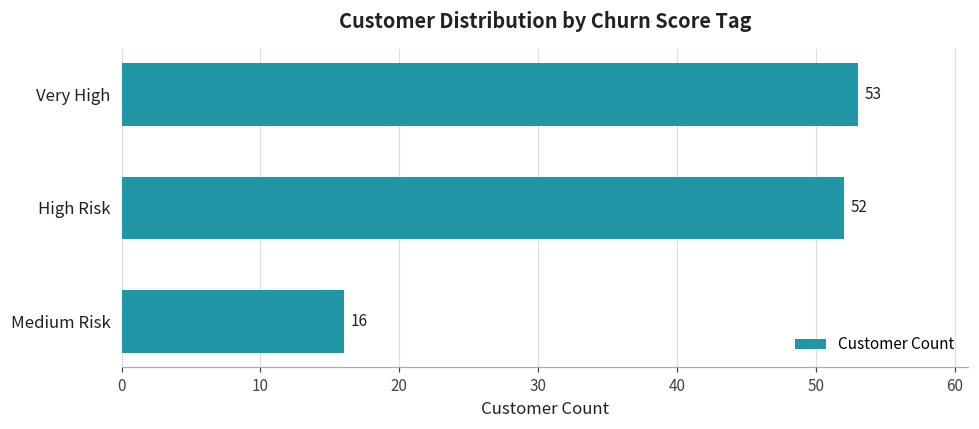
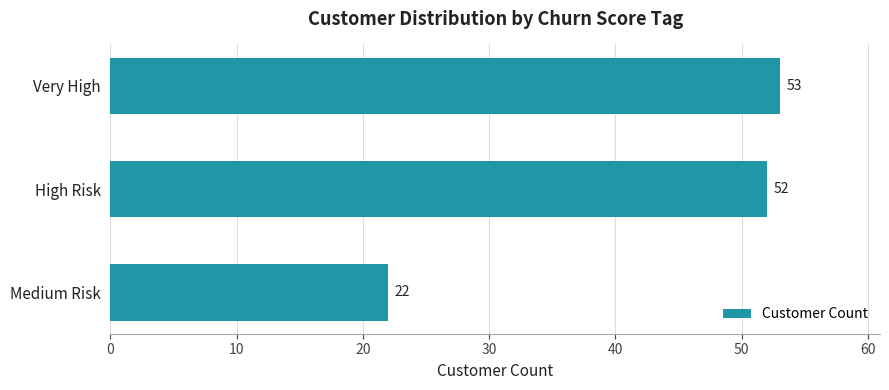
  {
    "Very High": 53,
    "High Risk": 52,
-   "Medium Risk": 16
+   "Medium Risk": 22
  }
